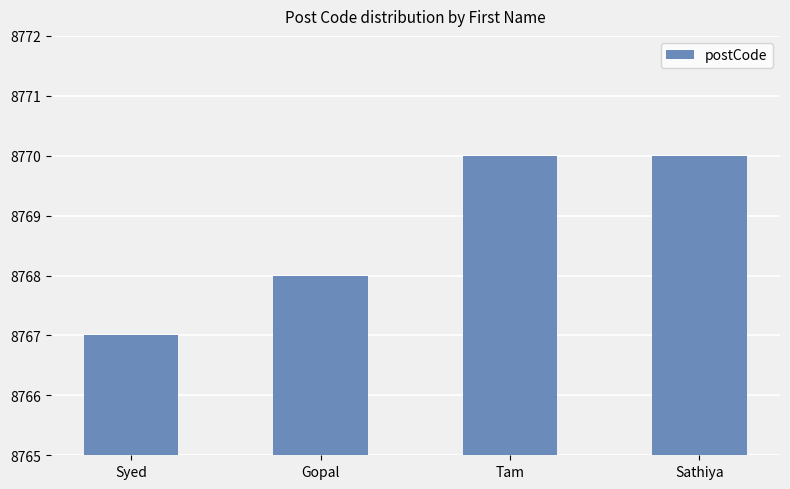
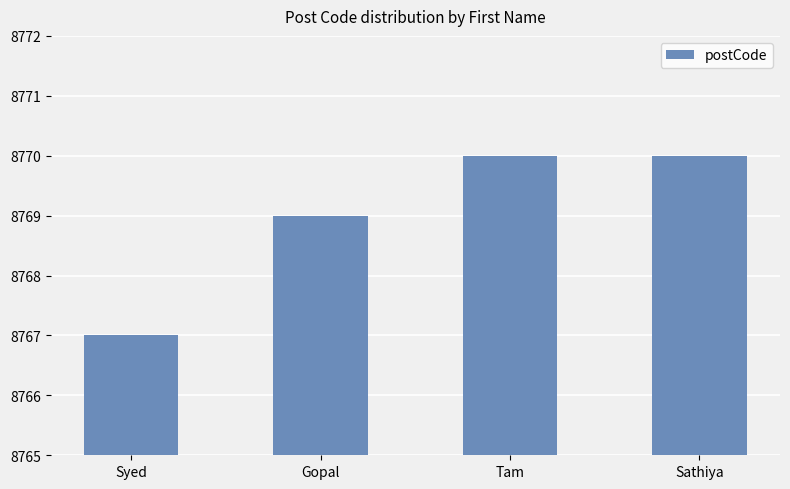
  {
    "Syed": 8767,
-   "Gopal": 8768,
+   "Gopal": 8769,
    "Tam": 8770,
    "Sathiya": 8770
  }
